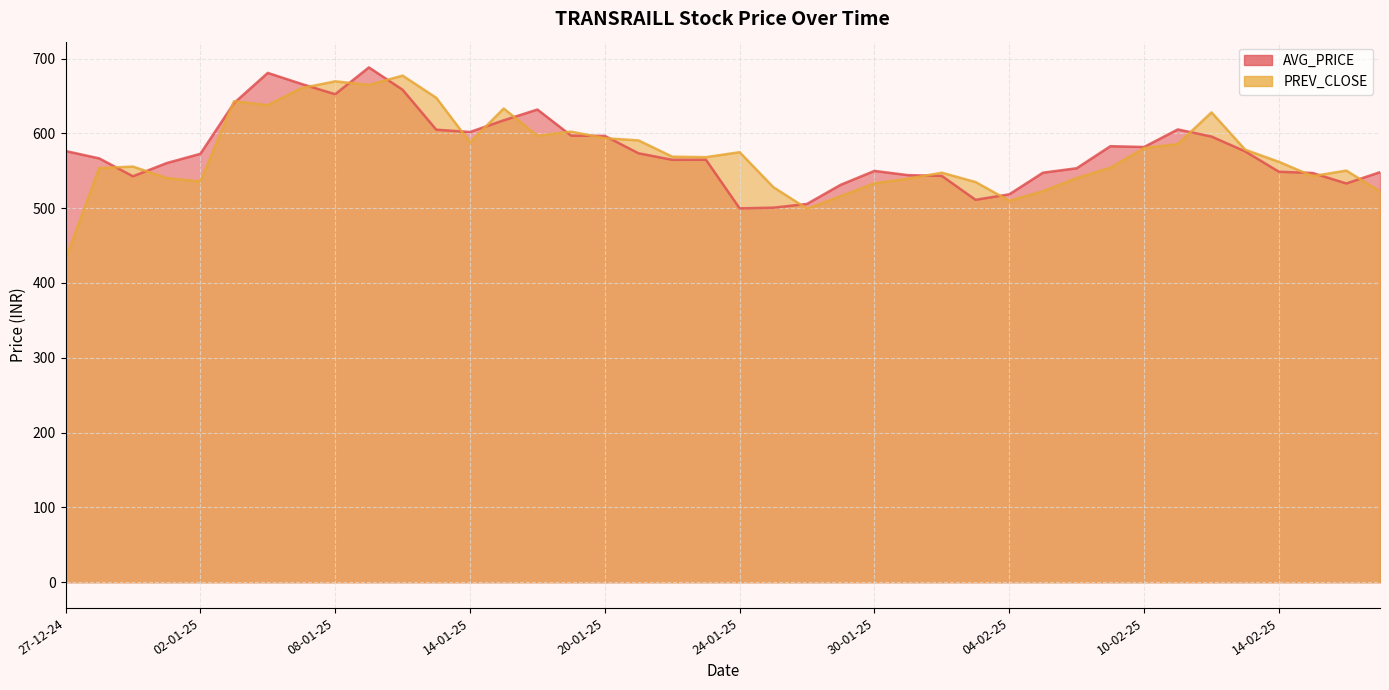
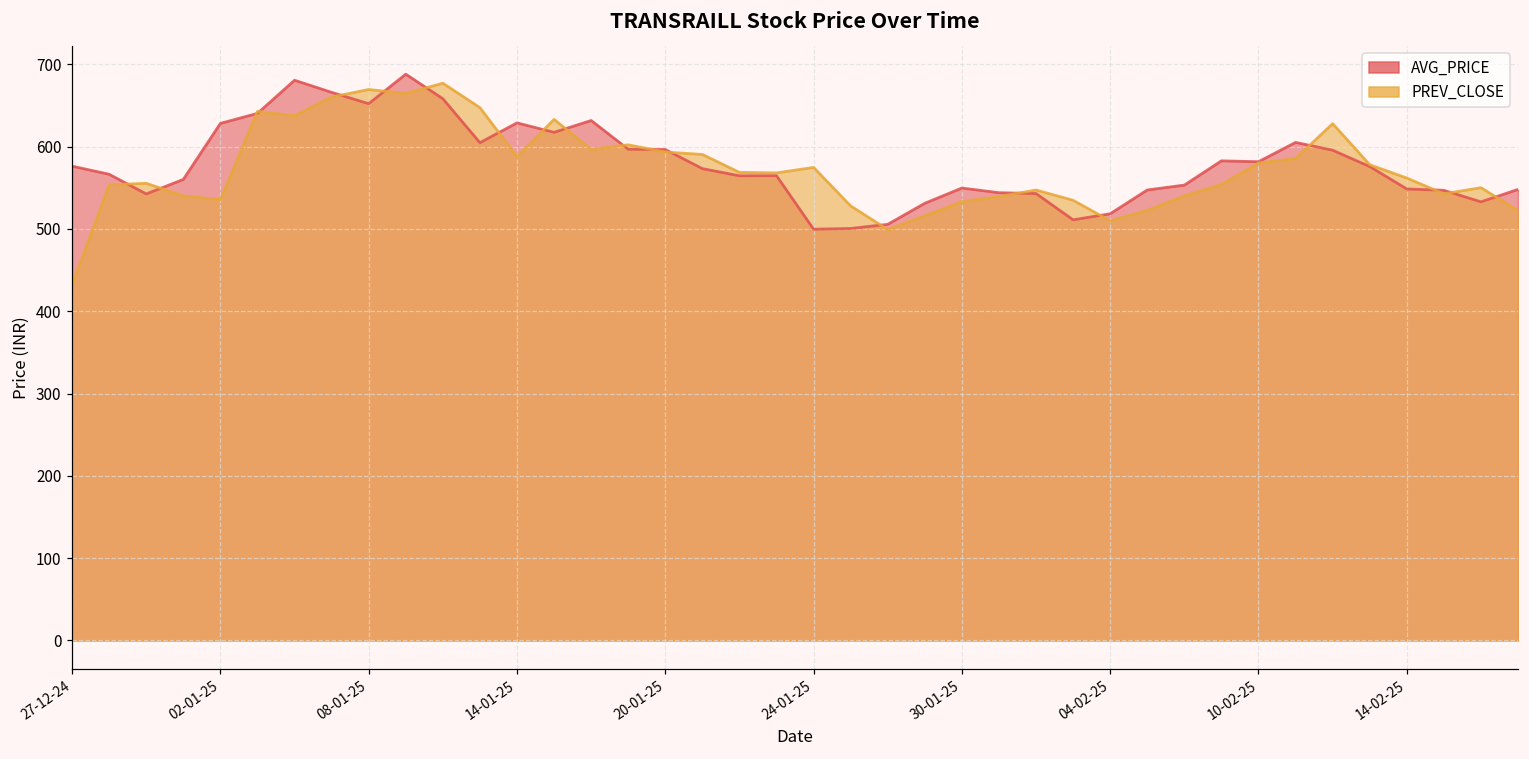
  {
    "AVG_PRICE": {
      "27-12-24": 580,
-     "02-01-25": 570,
+     "02-01-25": 630,
      "08-01-25": 650,
-     "14-01-25": 600,
+     "14-01-25": 630,
      "24-01-25": 500,
      "30-01-25": 550,
      "04-02-25": 520,
      "14-02-25": 550
    },
    "PREV_CLOSE": {
      "27-12-24": 430,
      "02-01-25": 540,
      "08-01-25": 670,
      "14-01-25": 590,
      "24-01-25": 570,
      "30-01-25": 530,
      "04-02-25": 510,
      "14-02-25": 560
    }
  }
